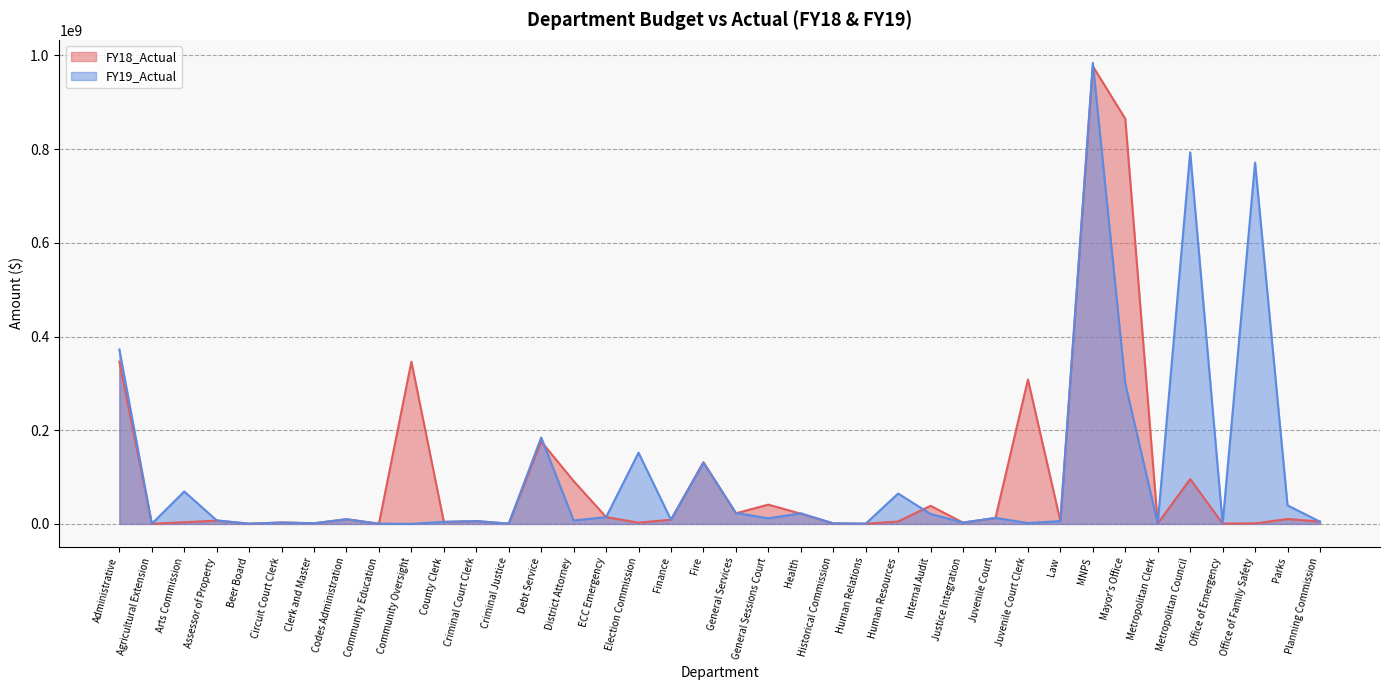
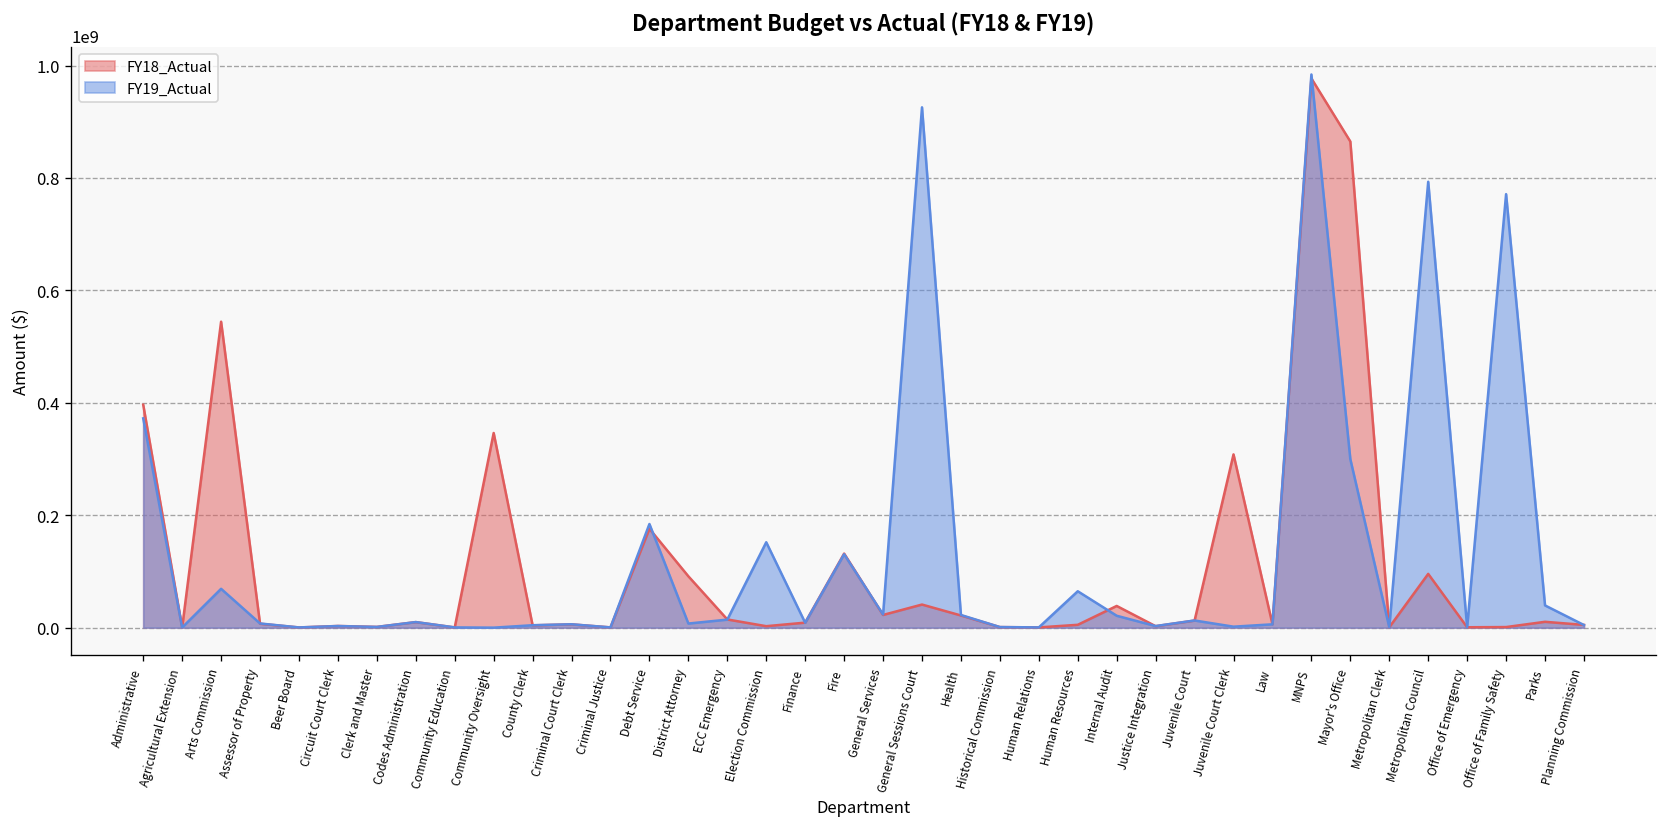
  {
    "FY18_Actual": {
-     "Administrative": 350000000,
-     "Arts Commission": 0,
+     "Administrative": 400000000,
+     "Arts Commission": 540000000,
      "Community Oversight": 350000000,
      "Debt Service": 180000000,
      "District Attorney": 90000000,
      "Election Commission": 0,
      "General Sessions Court": 40000000,
      "Human Resources": 10000000,
      "Internal Audit": 40000000,
      "Juvenile Court Clerk": 310000000,
      "MNPS": 980000000,
      "Mayor's Office": 860000000,
      "Metropolitan Council": 100000000,
      "Office of Family Safety": 0,
      "Parks": 10000000
    },
    "FY19_Actual": {
      "Administrative": 370000000,
      "Arts Commission": 70000000,
      "Community Oversight": 0,
      "Debt Service": 180000000,
      "District Attorney": 10000000,
      "Election Commission": 150000000,
-     "General Sessions Court": 10000000,
+     "General Sessions Court": 930000000,
      "Human Resources": 60000000,
      "Internal Audit": 20000000,
      "Juvenile Court Clerk": 0,
      "MNPS": 980000000,
      "Mayor's Office": 300000000,
      "Metropolitan Council": 790000000,
      "Office of Family Safety": 770000000,
      "Parks": 40000000
    }
  }
